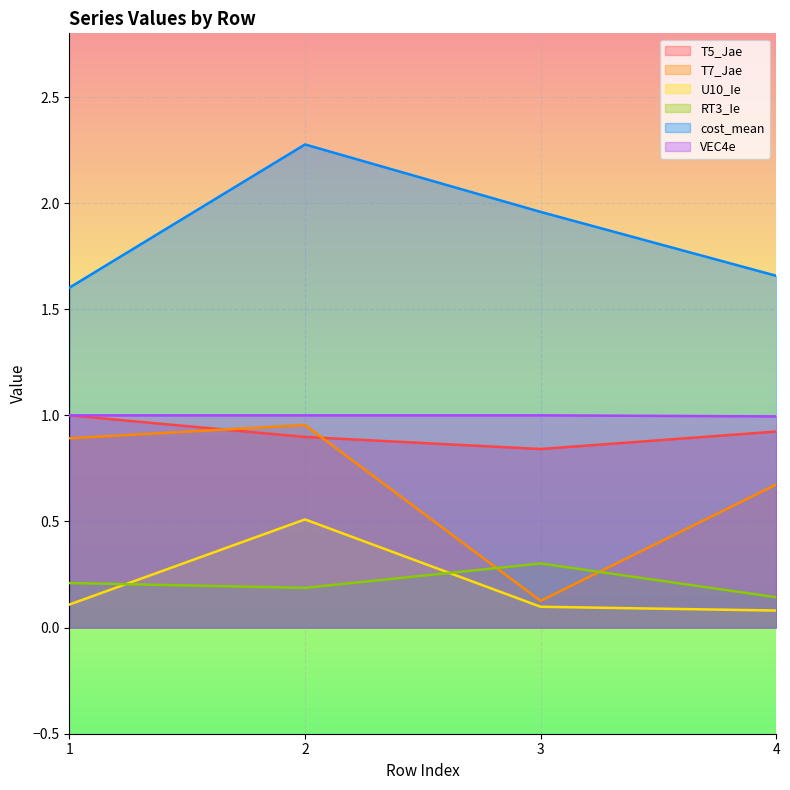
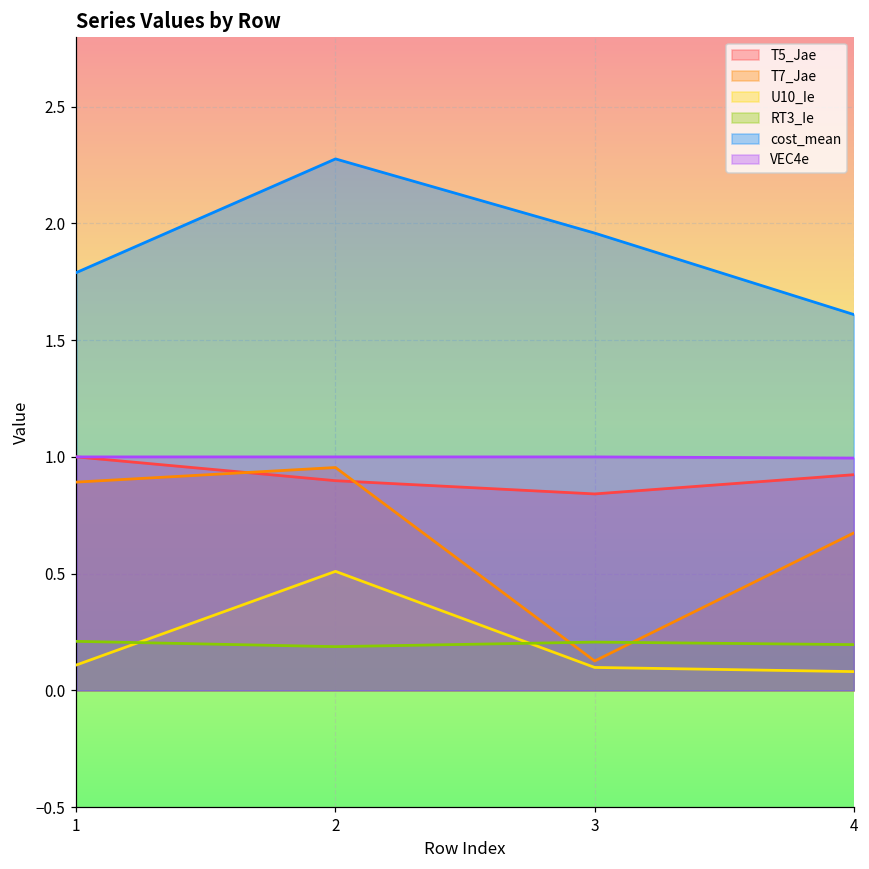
  {
    "RT3_Ie": {
      "1": 0.21,
      "2": 0.19,
-     "3": 0.30,
-     "4": 0.14
+     "3": 0.21,
+     "4": 0.20
    },
    "cost_mean": {
-     "1": 1.60,
+     "1": 1.79,
      "2": 2.28,
      "3": 1.96,
-     "4": 1.66
+     "4": 1.61
    },
    "VEC4e": {
      "2": 1.00,
      "3": 1.00,
      "4": 1.00
    }
  }
